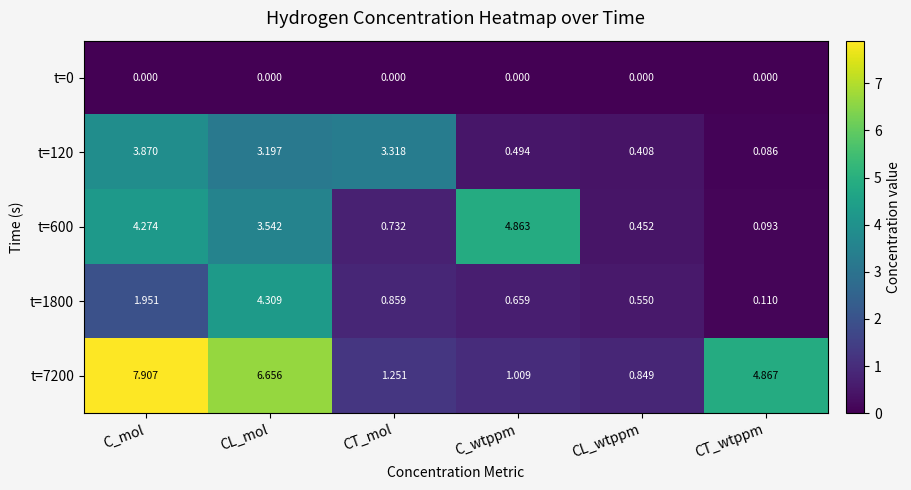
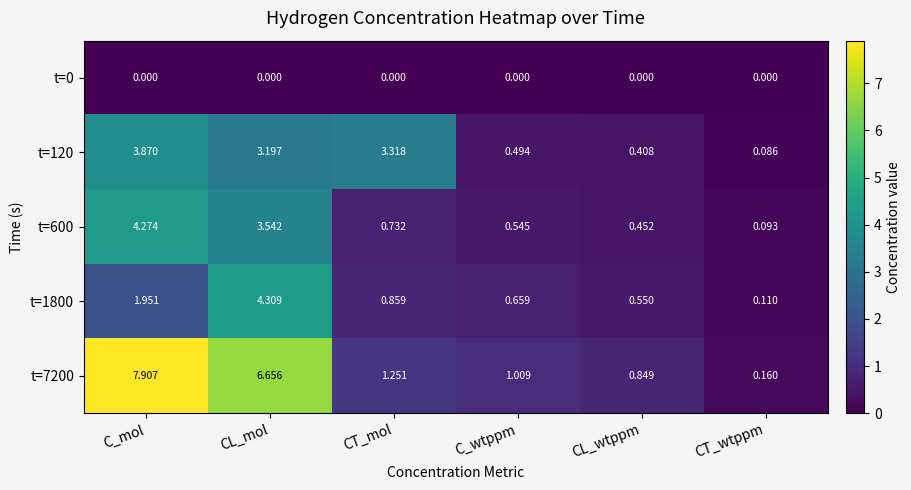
  {
    "t=0": {
      "C_mol": 0.000,
      "CL_mol": 0.000,
      "CT_mol": 0.000,
      "C_wtppm": 0.000,
      "CL_wtppm": 0.000,
      "CT_wtppm": 0.000
    },
    "t=120": {
      "C_mol": 3.870,
      "CL_mol": 3.197,
      "CT_mol": 3.318,
      "C_wtppm": 0.494,
      "CL_wtppm": 0.408,
      "CT_wtppm": 0.086
    },
    "t=600": {
      "C_mol": 4.274,
      "CL_mol": 3.542,
      "CT_mol": 0.732,
-     "C_wtppm": 4.863,
+     "C_wtppm": 0.545,
      "CL_wtppm": 0.452,
      "CT_wtppm": 0.093
    },
    "t=1800": {
      "C_mol": 1.951,
      "CL_mol": 4.309,
      "CT_mol": 0.859,
      "C_wtppm": 0.659,
      "CL_wtppm": 0.550,
      "CT_wtppm": 0.110
    },
    "t=7200": {
      "C_mol": 7.907,
      "CL_mol": 6.656,
      "CT_mol": 1.251,
      "C_wtppm": 1.009,
      "CL_wtppm": 0.849,
-     "CT_wtppm": 4.867
+     "CT_wtppm": 0.160
    }
  }
